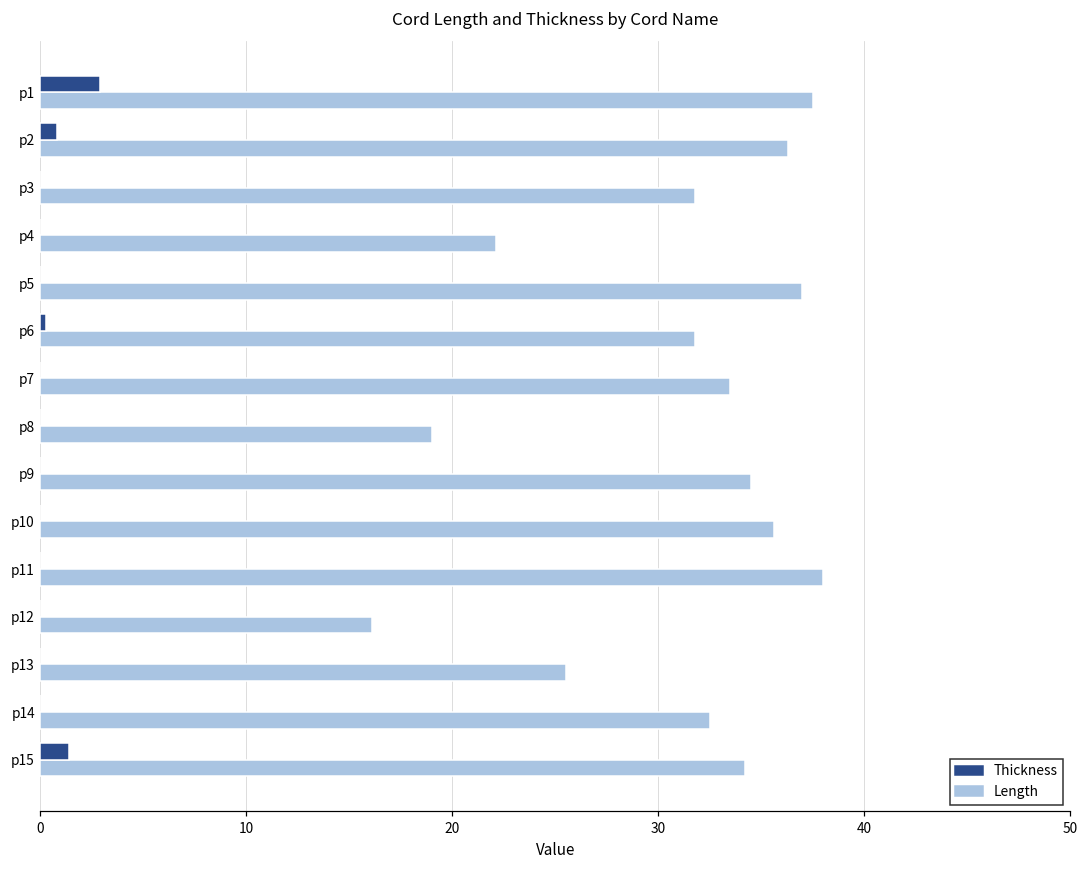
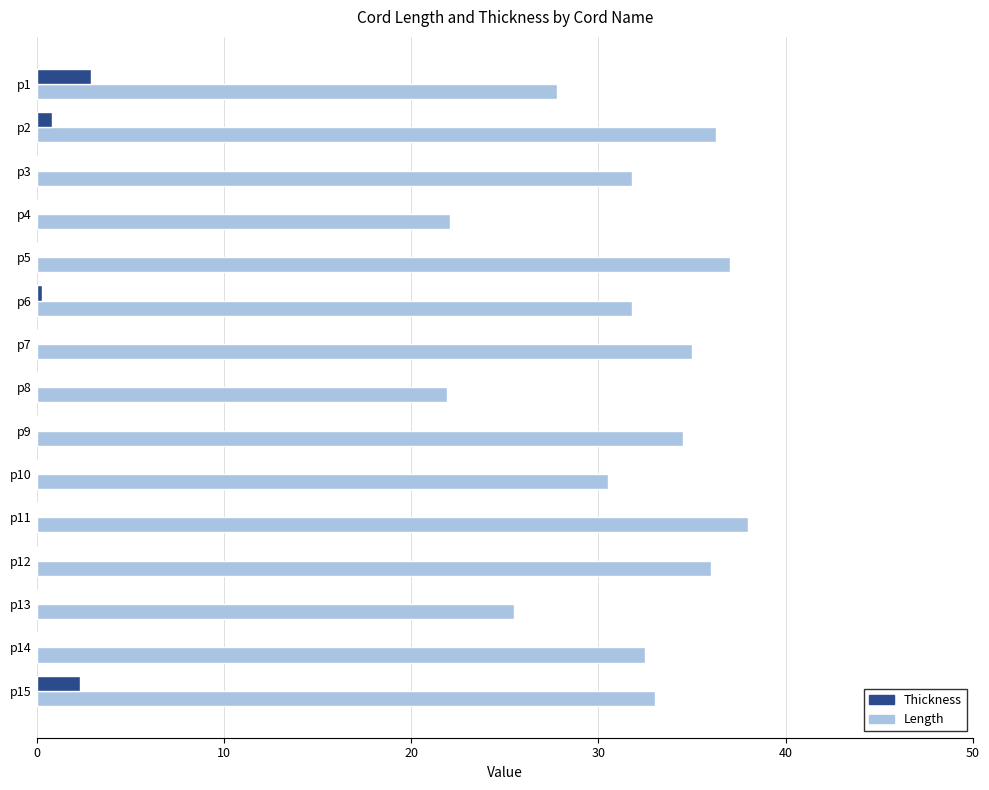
  {
    "Length": {
-     "p1": 37.5,
+     "p1": 27.8,
      "p2": 36.3,
      "p3": 31.8,
      "p4": 22.1,
      "p5": 37.0,
      "p6": 31.8,
-     "p7": 33.5,
-     "p8": 19.0,
+     "p7": 35.0,
+     "p8": 21.9,
      "p9": 34.5,
-     "p10": 35.6,
+     "p10": 30.5,
      "p11": 38.0,
-     "p12": 16.1,
+     "p12": 36.0,
      "p13": 25.5,
      "p14": 32.5,
-     "p15": 34.2
+     "p15": 33.0
    },
    "Thickness": {
      "p1": 2.9,
      "p2": 0.8,
      "p3": 0.0,
      "p4": 0.0,
      "p5": 0.0,
      "p6": 0.3,
      "p7": 0.0,
      "p8": 0.0,
      "p9": 0.0,
      "p10": 0.0,
      "p11": 0.0,
      "p12": 0.0,
      "p13": 0.0,
      "p14": 0.0,
-     "p15": 1.4
+     "p15": 2.3
    }
  }
